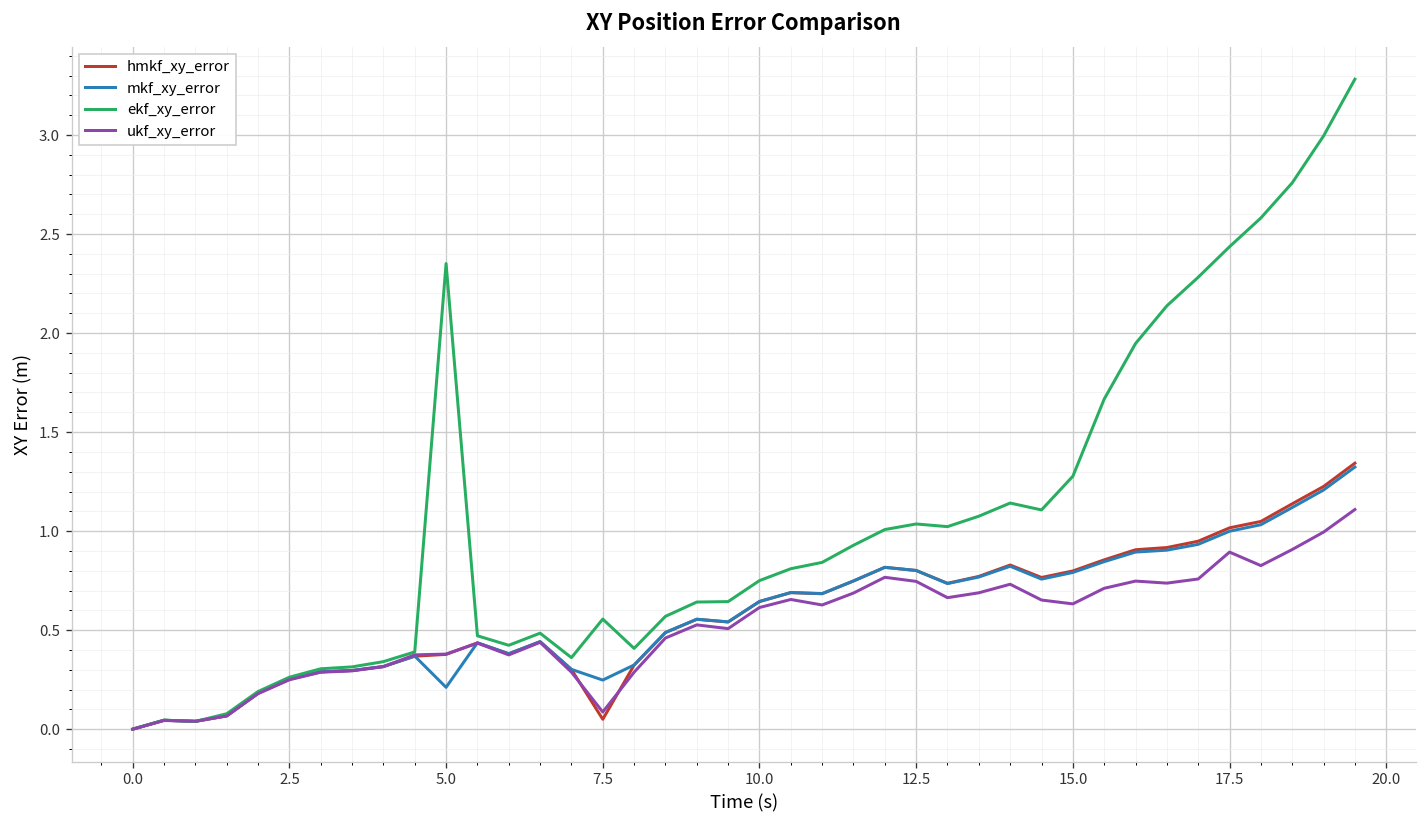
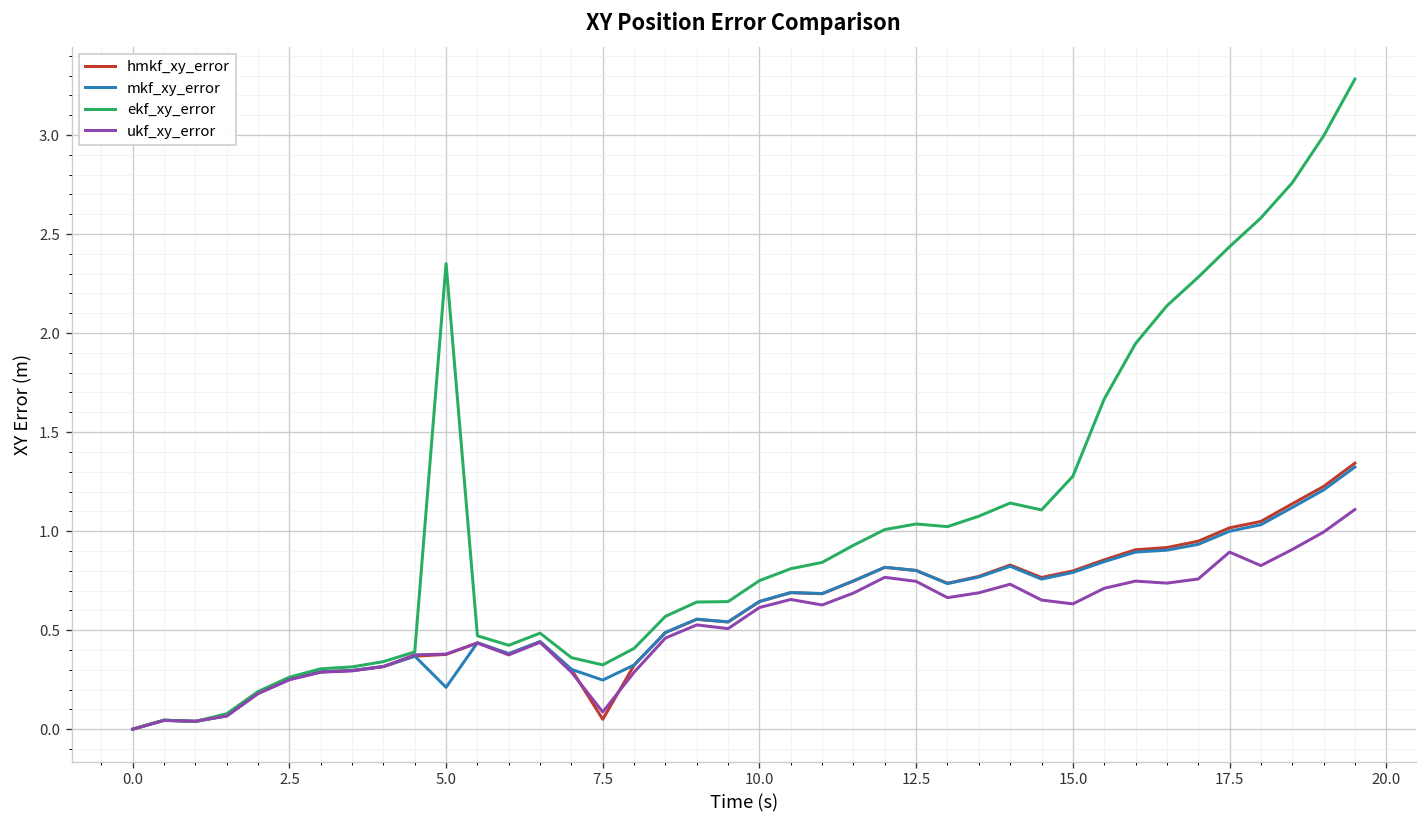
  {
    "hmkf_xy_error": {
      "7.5": 0.05,
      "17.5": 1.02
    },
    "mkf_xy_error": {
      "5.0": 0.21,
      "7.5": 0.25,
      "17.5": 1.00
    },
    "ekf_xy_error": {
      "5.0": 2.35,
-     "7.5": 0.56,
+     "7.5": 0.32,
      "10.0": 0.75,
      "12.5": 1.04,
      "15.0": 1.28,
      "17.5": 2.44
    },
    "ukf_xy_error": {
      "7.5": 0.09,
      "10.0": 0.61,
      "12.5": 0.75,
      "15.0": 0.63,
      "17.5": 0.89
    }
  }
